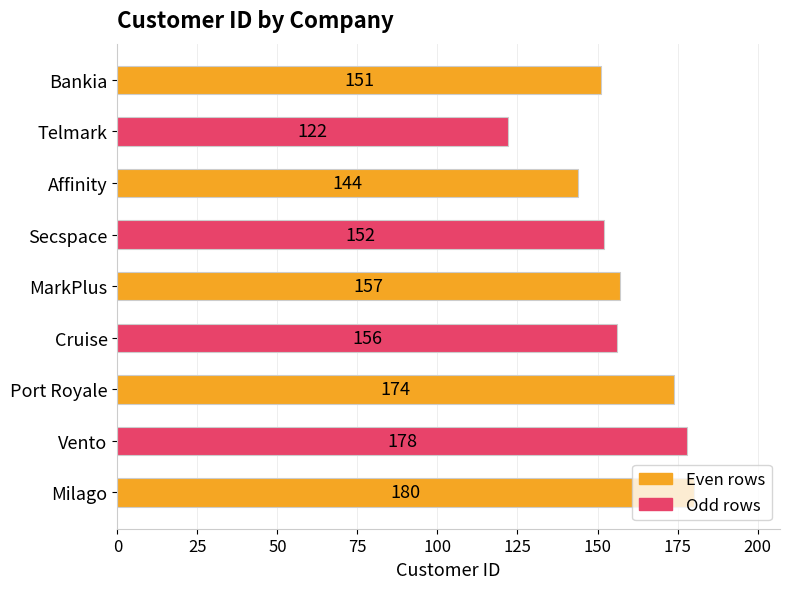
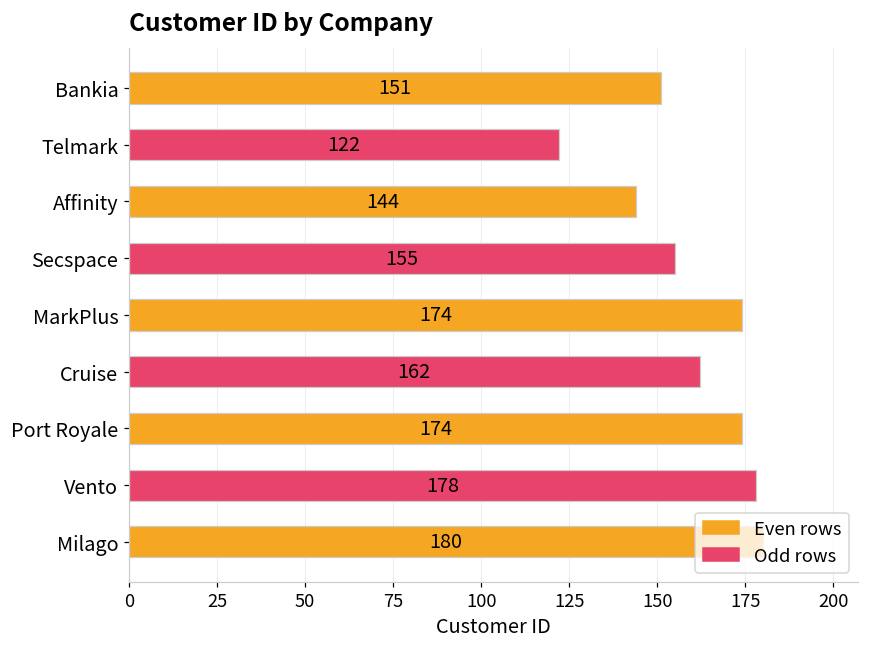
  {
    "Bankia": 151,
    "Telmark": 122,
    "Affinity": 144,
-   "Secspace": 152,
-   "MarkPlus": 157,
-   "Cruise": 156,
+   "Secspace": 155,
+   "MarkPlus": 174,
+   "Cruise": 162,
    "Port Royale": 174,
    "Vento": 178
  }
